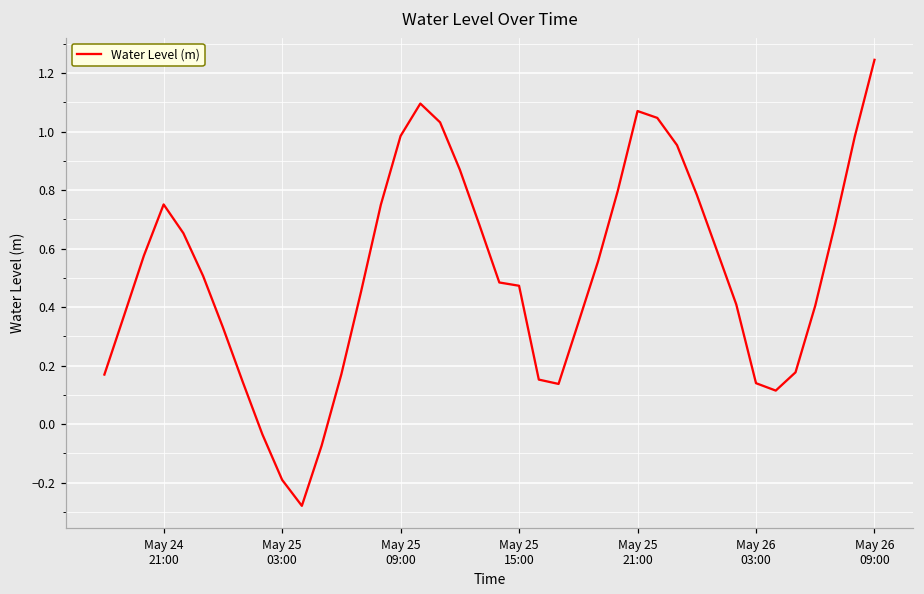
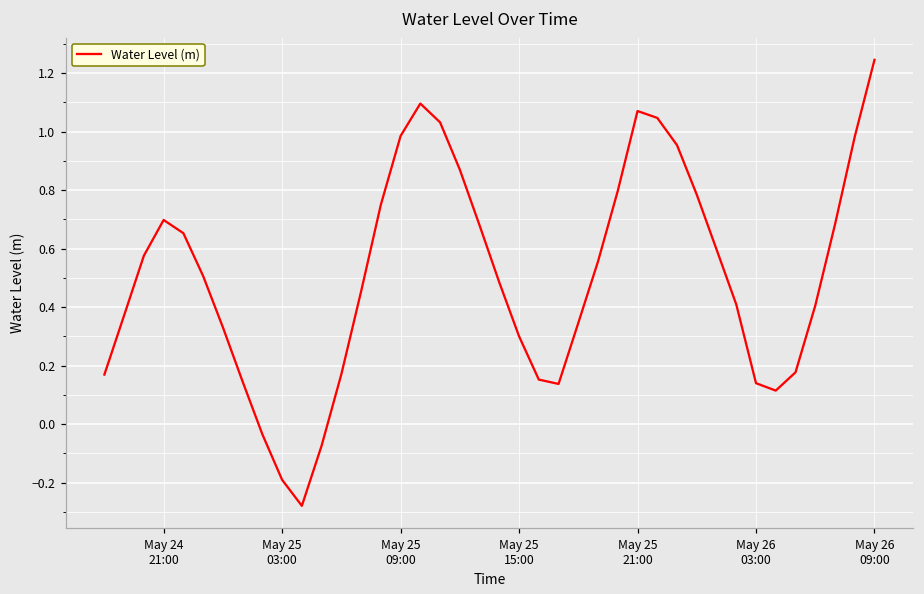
  {
-   "May 24 21:00": 0.75,
+   "May 24 21:00": 0.70,
    "May 25 03:00": -0.19,
    "May 25 09:00": 0.99,
-   "May 25 15:00": 0.47,
+   "May 25 15:00": 0.30,
    "May 25 21:00": 1.07,
    "May 26 03:00": 0.14,
    "May 26 09:00": 1.25
  }
